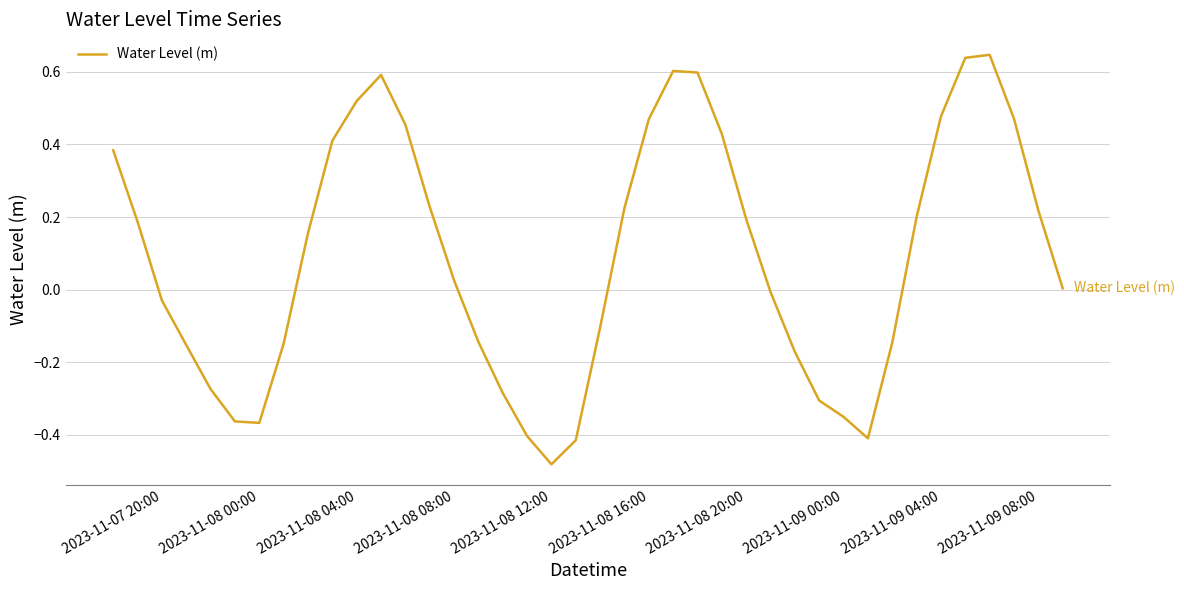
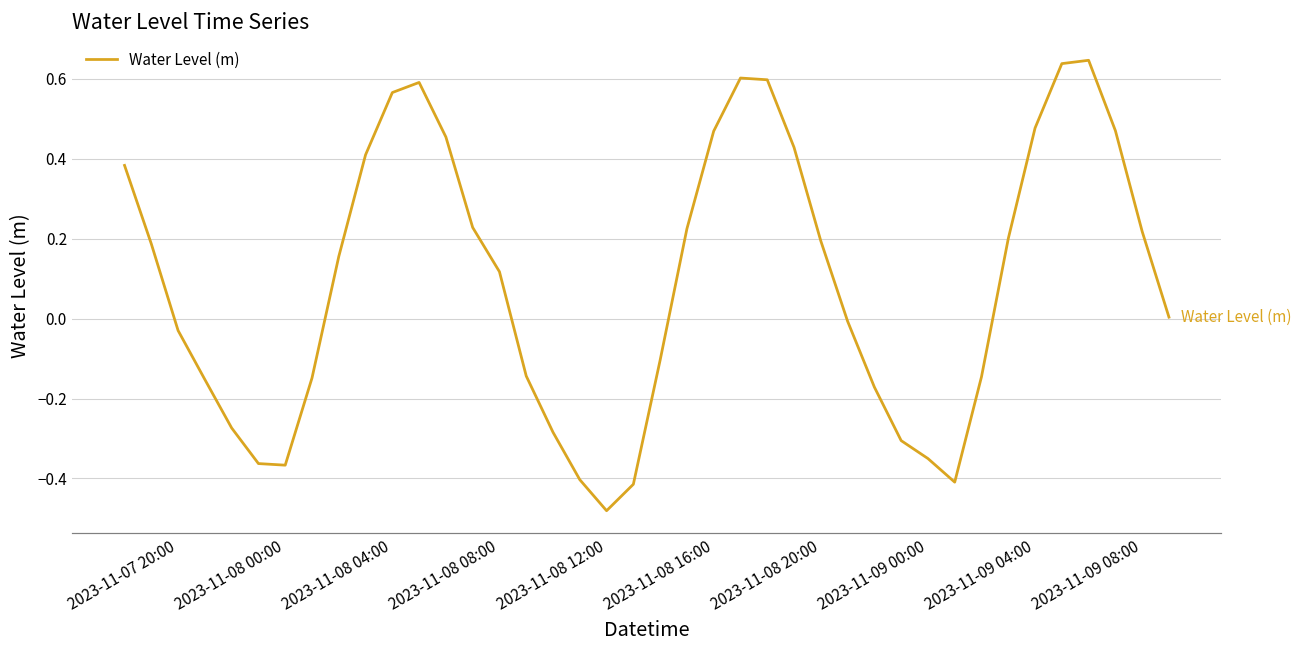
  {
    "2023-11-07 20:00": -0.03,
    "2023-11-08 00:00": -0.37,
-   "2023-11-08 04:00": 0.52,
-   "2023-11-08 08:00": 0.03,
+   "2023-11-08 04:00": 0.57,
+   "2023-11-08 08:00": 0.12,
    "2023-11-08 12:00": -0.48,
    "2023-11-08 16:00": 0.47,
    "2023-11-08 20:00": 0.19,
    "2023-11-09 00:00": -0.35,
    "2023-11-09 04:00": 0.48,
    "2023-11-09 08:00": 0.22
  }
